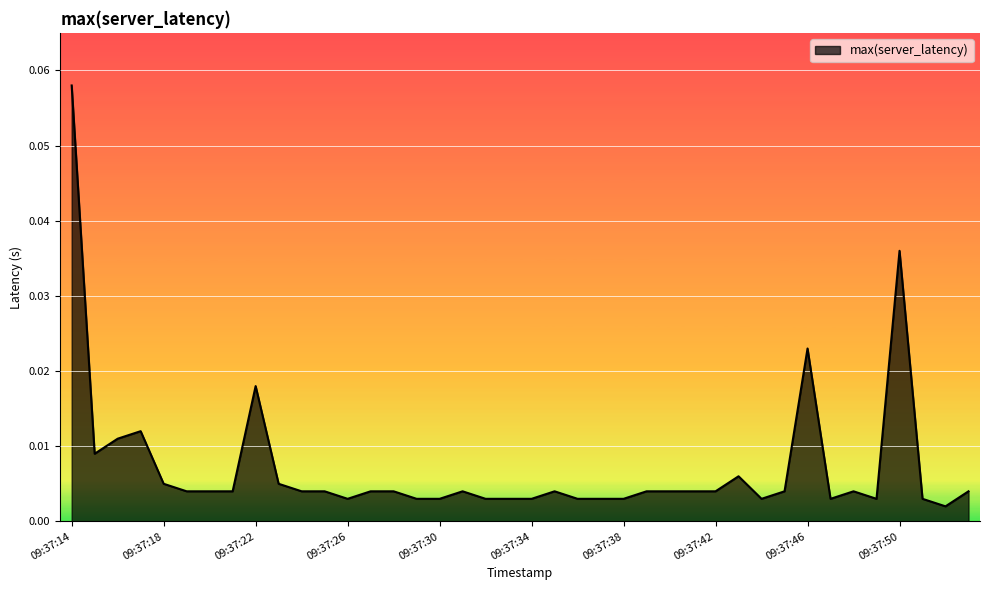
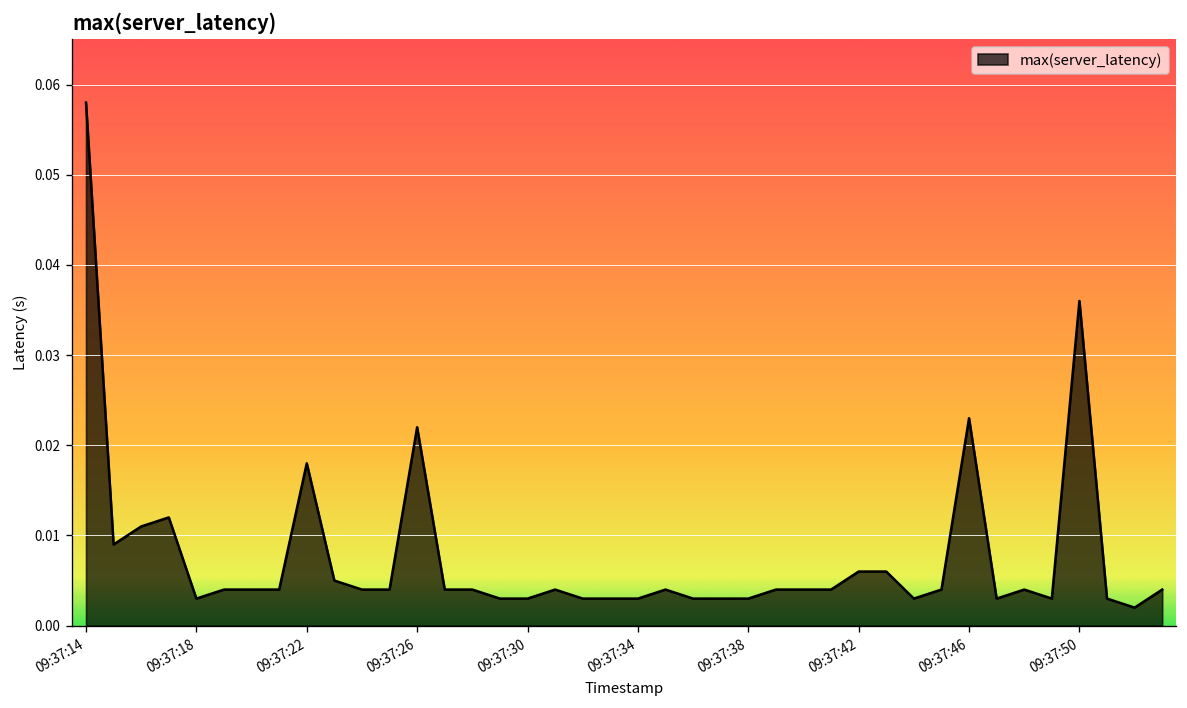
  {
    "09:37:14": 0.058,
-   "09:37:18": 0.005,
+   "09:37:18": 0.003,
    "09:37:22": 0.018,
-   "09:37:26": 0.003,
+   "09:37:26": 0.022,
    "09:37:30": 0.003,
    "09:37:34": 0.003,
    "09:37:38": 0.003,
-   "09:37:42": 0.004,
+   "09:37:42": 0.006,
    "09:37:46": 0.023,
    "09:37:50": 0.036
  }
